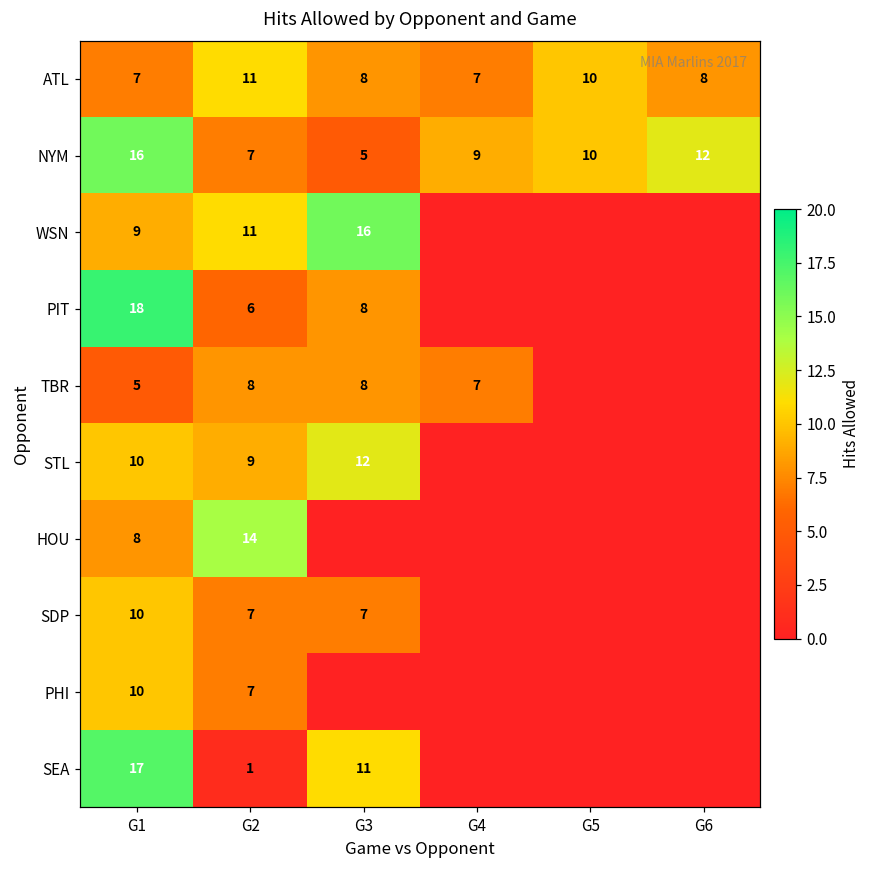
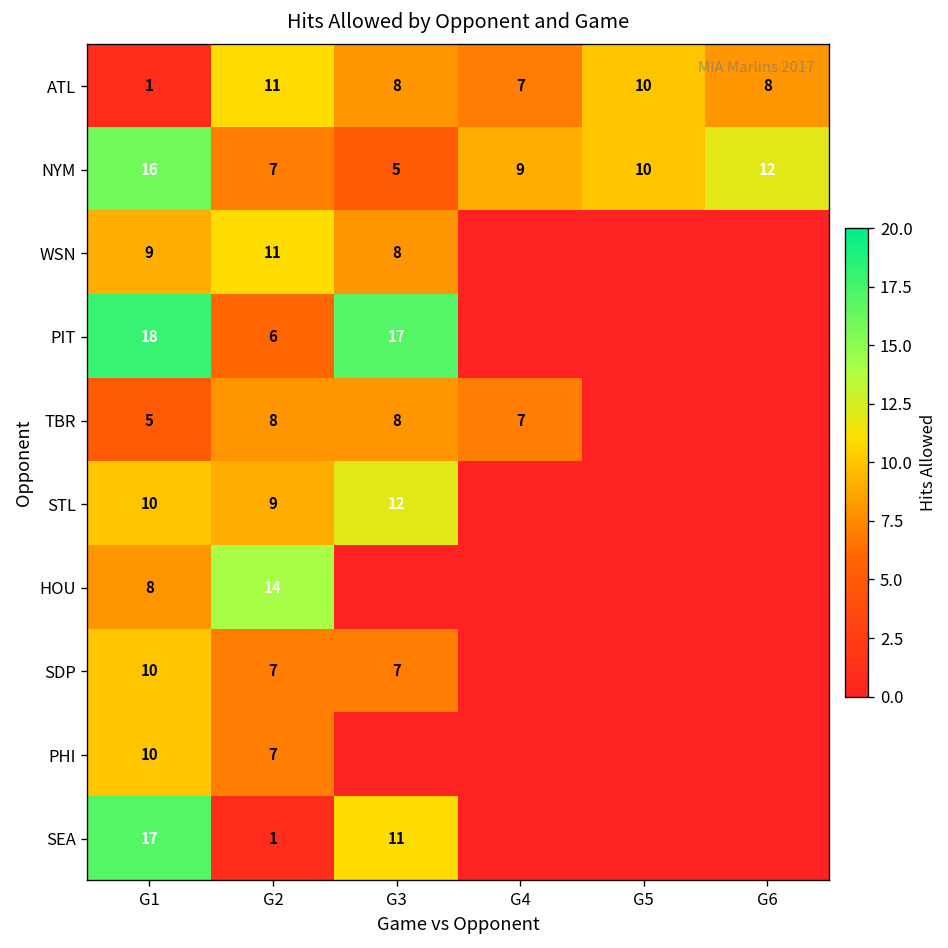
  {
    "ATL": {
-     "G1": 7,
+     "G1": 1,
      "G2": 11,
      "G3": 8,
      "G4": 7,
      "G5": 10
    },
    "NYM": {
      "G1": 16,
      "G2": 7,
      "G3": 5,
      "G4": 9,
      "G5": 10,
      "G6": 12
    },
    "WSN": {
      "G1": 9,
      "G2": 11,
-     "G3": 16
+     "G3": 8
    },
    "PIT": {
      "G1": 18,
      "G2": 6,
-     "G3": 8
+     "G3": 17
    },
    "TBR": {
      "G1": 5,
      "G2": 8,
      "G3": 8,
      "G4": 7
    },
    "STL": {
      "G1": 10,
      "G2": 9,
      "G3": 12
    },
    "HOU": {
      "G1": 8,
      "G2": 14
    },
    "SDP": {
      "G1": 10,
      "G2": 7,
      "G3": 7
    },
    "PHI": {
      "G1": 10,
      "G2": 7
    },
    "SEA": {
      "G1": 17,
      "G2": 1,
      "G3": 11
    }
  }
